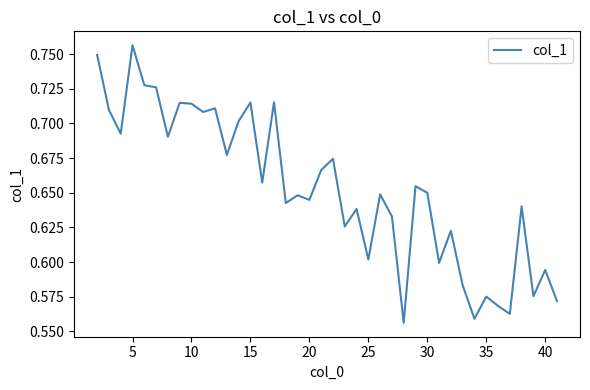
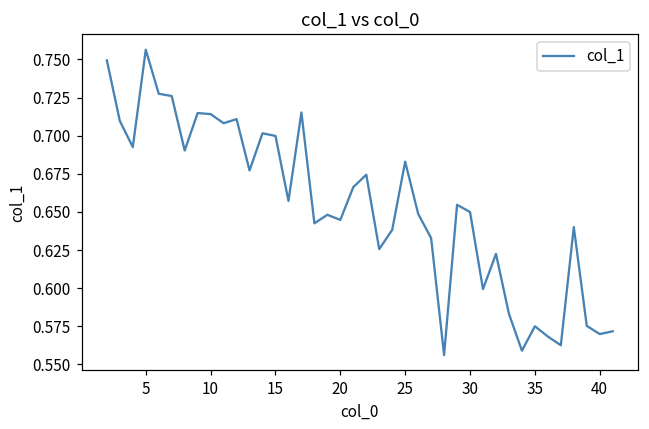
  {
    "5": 0.756,
    "10": 0.714,
-   "15": 0.715,
+   "15": 0.700,
    "20": 0.645,
-   "25": 0.602,
+   "25": 0.683,
    "30": 0.650,
    "35": 0.575,
-   "40": 0.594
+   "40": 0.570
  }
